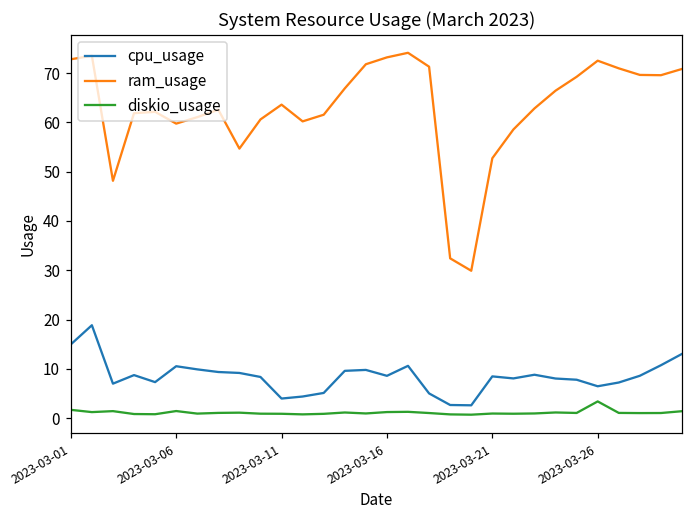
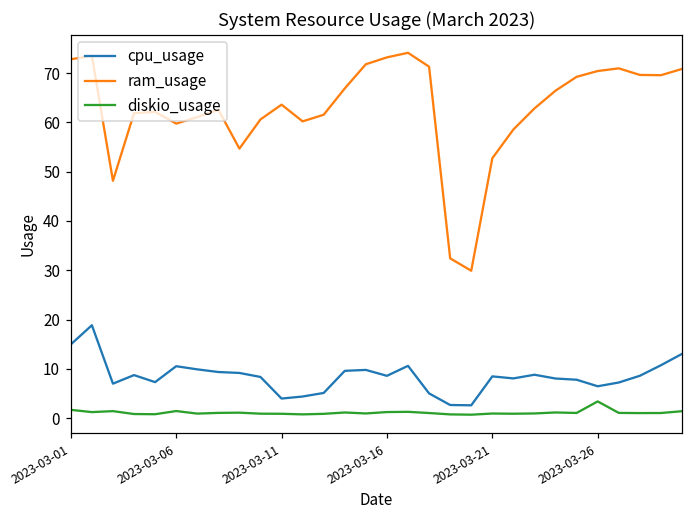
  {
    "cpu_usage": {
      "2023-03-01": 15,
      "2023-03-06": 11,
      "2023-03-11": 4,
      "2023-03-16": 9,
      "2023-03-21": 8,
      "2023-03-26": 6
    },
    "ram_usage": {
      "2023-03-01": 73,
      "2023-03-06": 60,
      "2023-03-11": 64,
      "2023-03-16": 73,
      "2023-03-21": 53,
-     "2023-03-26": 73
+     "2023-03-26": 70
    },
    "diskio_usage": {
      "2023-03-01": 2,
      "2023-03-06": 1,
      "2023-03-11": 1,
      "2023-03-16": 1,
      "2023-03-21": 1,
      "2023-03-26": 3
    }
  }
